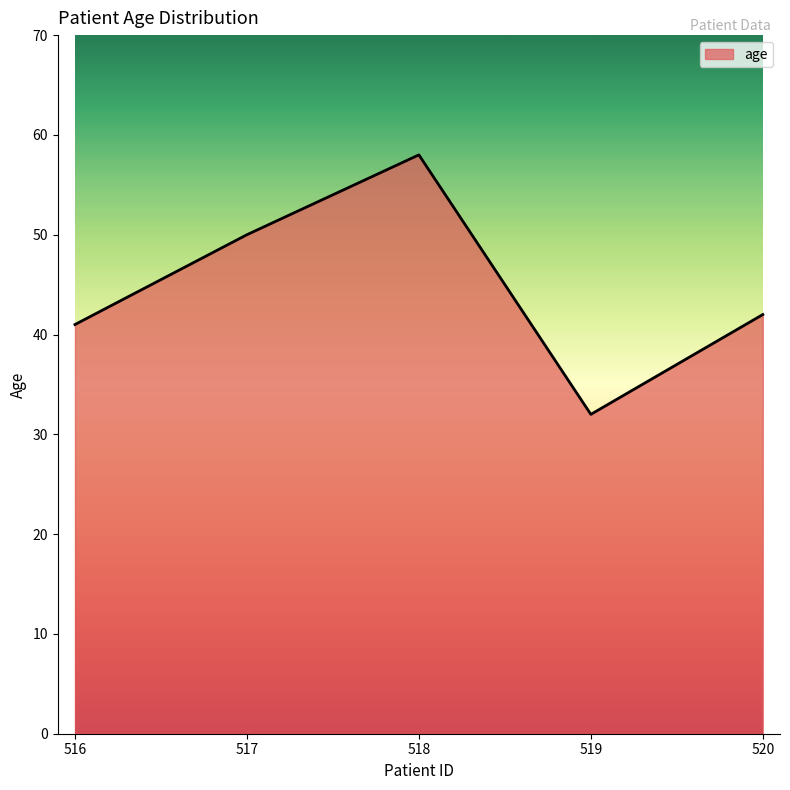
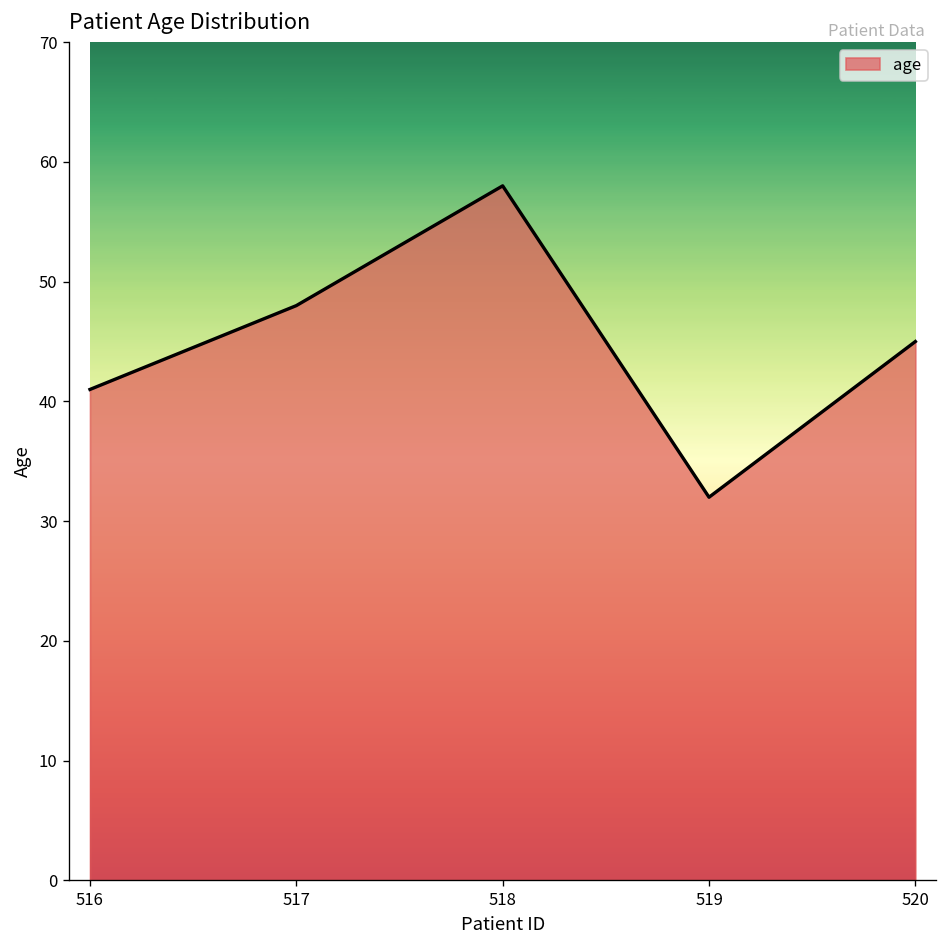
  {
    "516": 41,
-   "517": 50,
+   "517": 48,
    "518": 58,
    "519": 32,
-   "520": 42
+   "520": 45
  }
